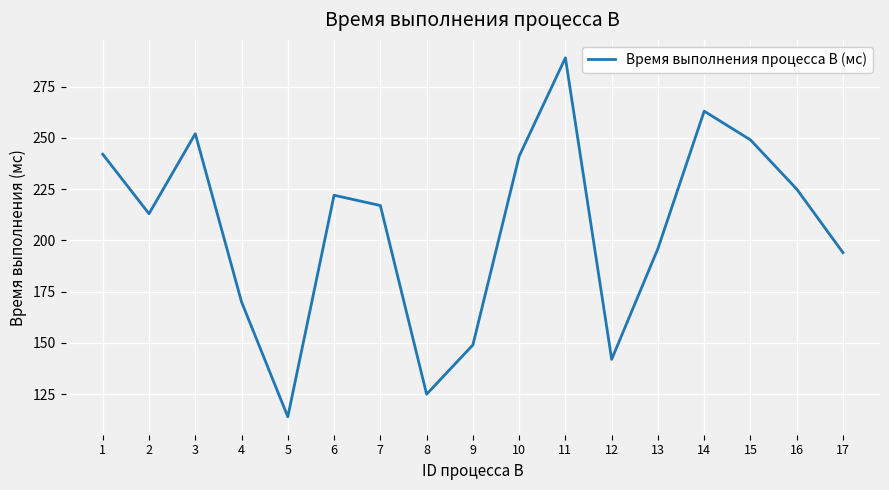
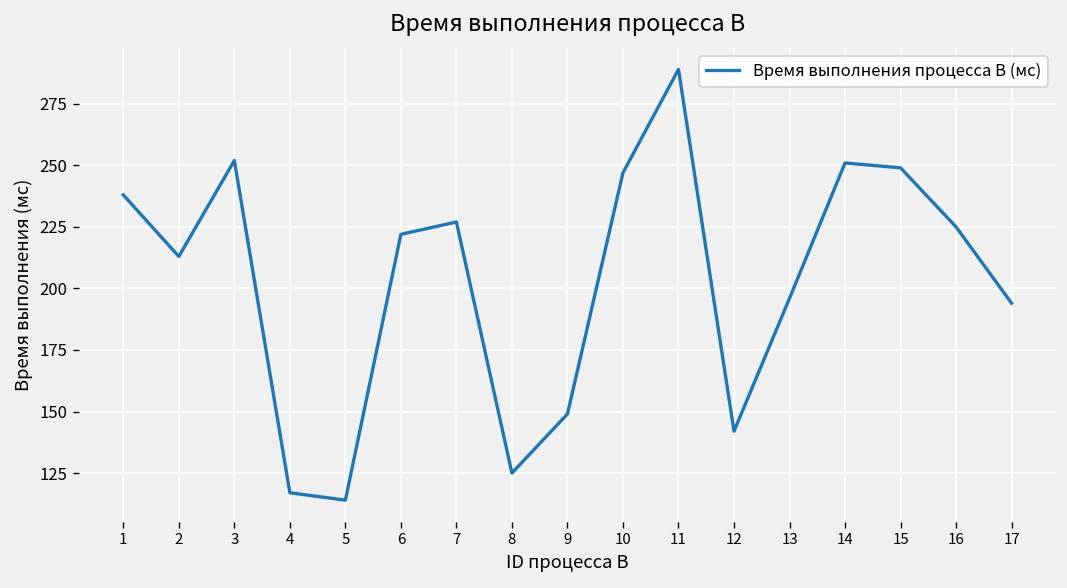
  {
-   "1": 242,
+   "1": 238,
    "2": 213,
    "3": 252,
-   "4": 170,
+   "4": 117,
    "5": 114,
    "6": 222,
-   "7": 217,
+   "7": 227,
    "8": 125,
    "9": 149,
-   "10": 241,
+   "10": 247,
    "11": 289,
    "12": 142,
    "13": 196,
-   "14": 263,
+   "14": 251,
    "15": 249,
    "16": 225,
    "17": 194
  }
